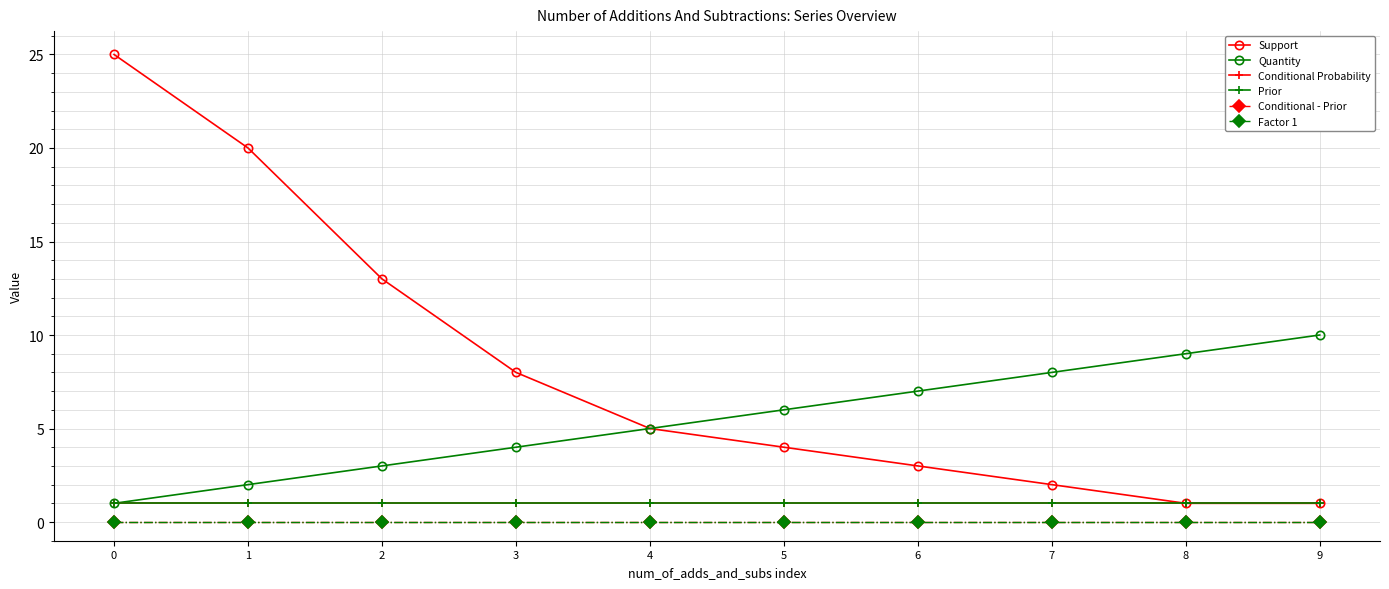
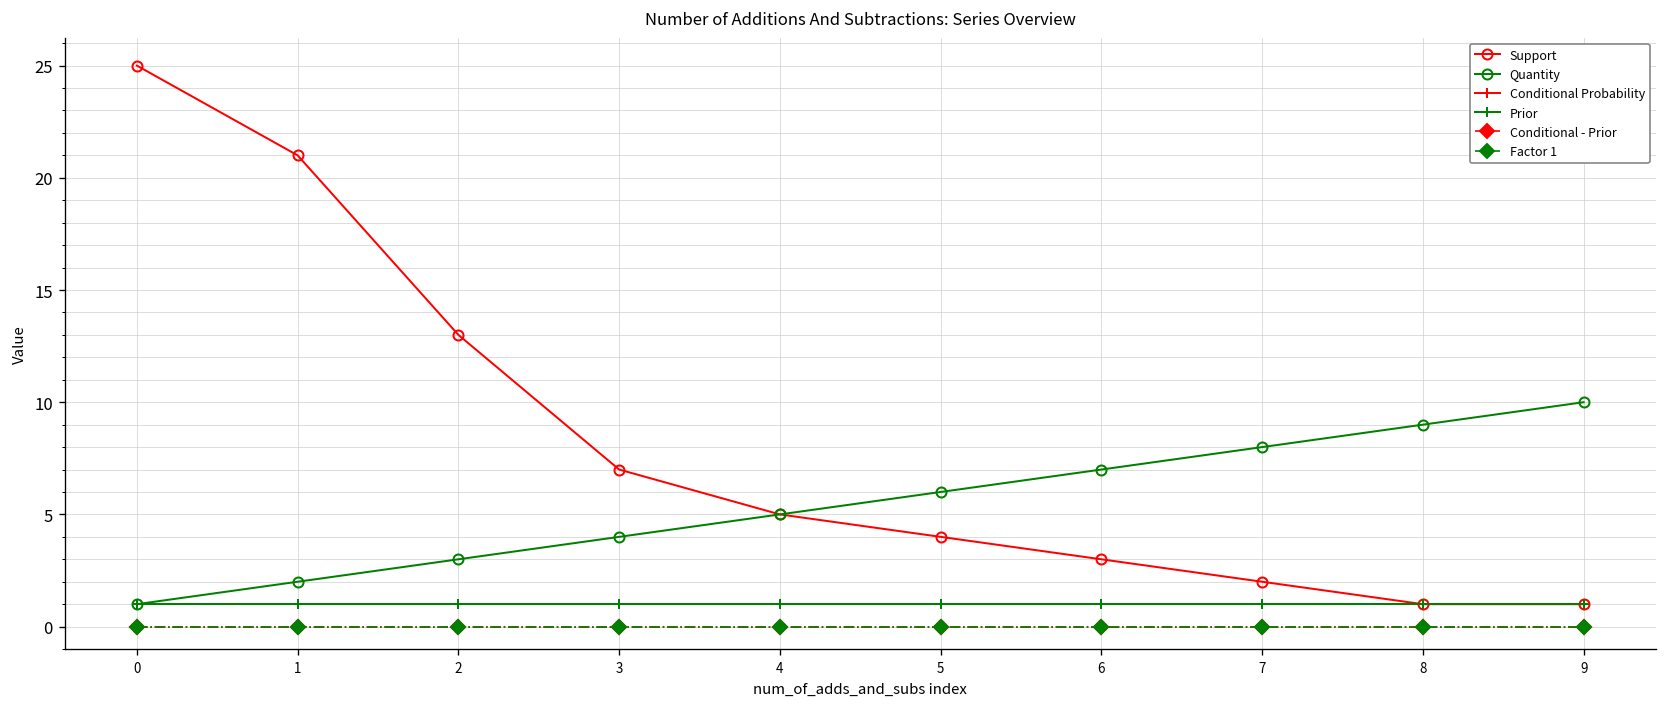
  {
    "Support": {
      "0": 25,
-     "1": 20,
+     "1": 21,
      "2": 13,
-     "3": 8,
+     "3": 7,
      "5": 4,
      "6": 3,
      "7": 2
    }
  }
